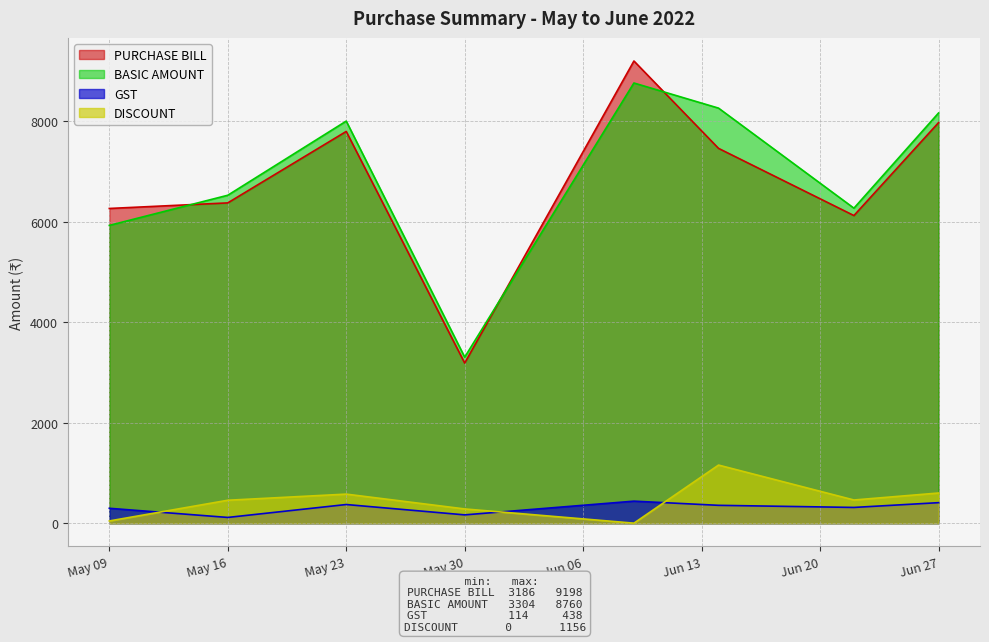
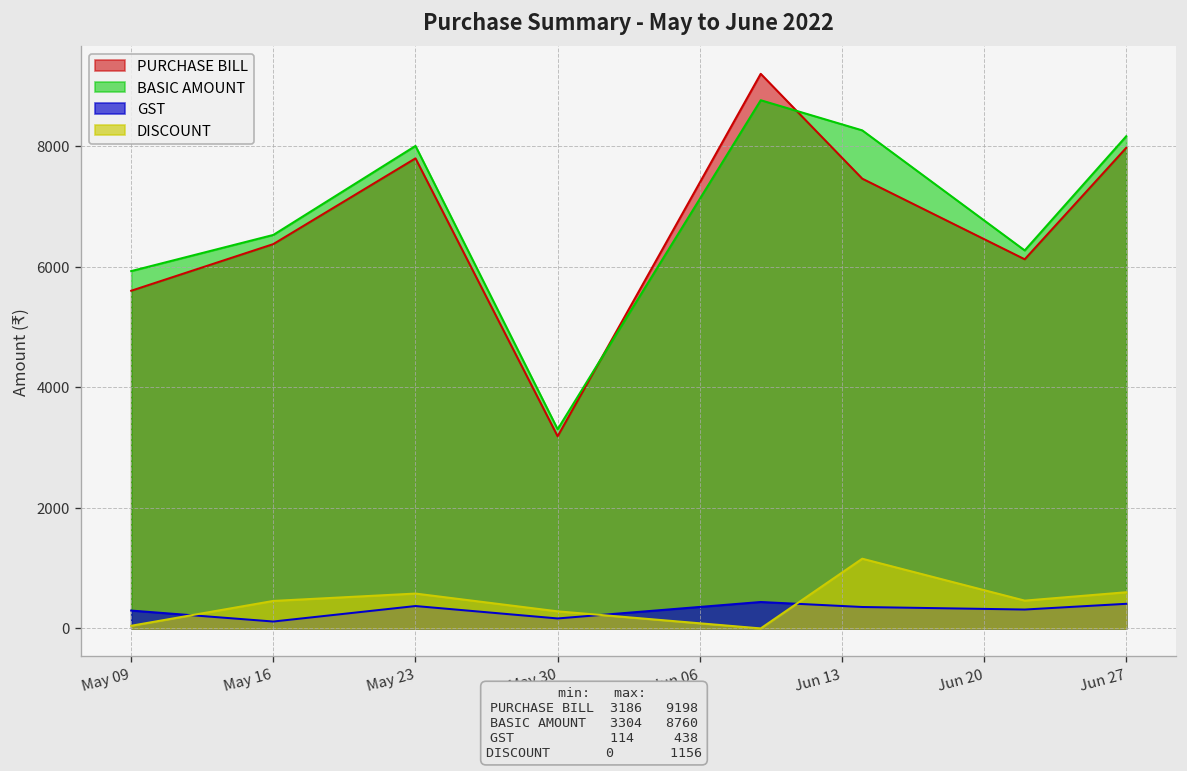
  {
    "PURCHASE BILL": {
-     "May 09": 6300,
+     "May 09": 5600,
      "May 16": 6400,
      "May 23": 7800,
      "May 30": 3200,
      "Jun 27": 8000
    },
    "BASIC AMOUNT": {
      "May 09": 5900,
      "May 16": 6500,
      "May 23": 8000,
      "May 30": 3300,
      "Jun 27": 8200
    },
    "GST": {
      "May 09": 300,
      "May 16": 100,
      "May 23": 400,
      "May 30": 200,
      "Jun 27": 400
    },
    "DISCOUNT": {
      "May 09": 0,
      "May 16": 500,
      "May 23": 600,
      "May 30": 300,
      "Jun 27": 600
    }
  }
